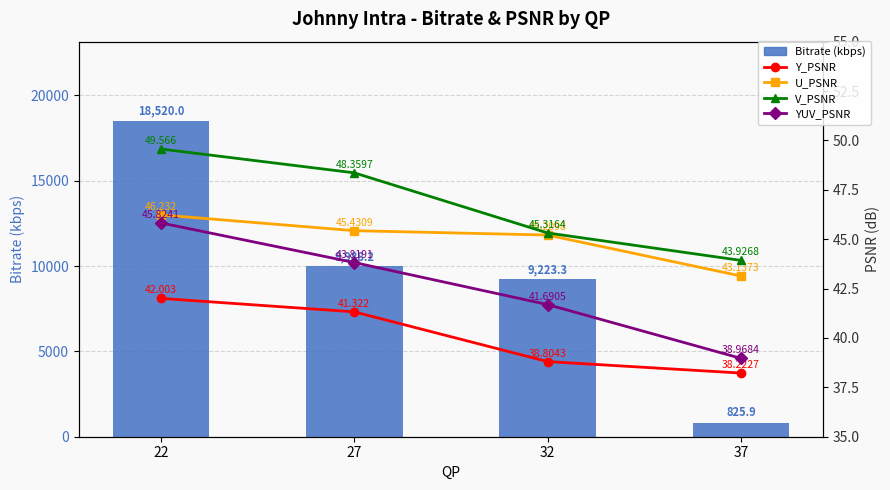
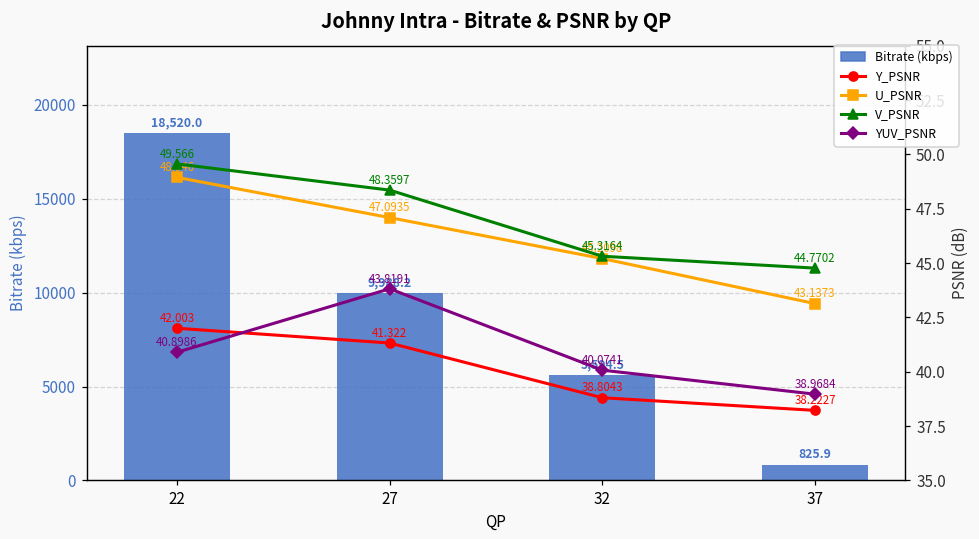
  {
    "Bitrate (kbps)": {
      "22": "18,520.0",
-     "32": "9,223.3",
+     "32": "5,594.5",
      "37": "825.9"
    },
    "Y_PSNR": {
      "22": "42.003",
      "27": "41.322",
      "32": "38.8043"
    },
    "U_PSNR": {
-     "22": "46.232",
-     "27": "45.4309",
+     "22": "48.946",
+     "27": "47.0935",
      "37": "43.1373"
    },
    "V_PSNR": {
      "22": "49.566",
      "27": "48.3597",
-     "37": "43.9268"
+     "37": "44.7702"
    },
    "YUV_PSNR": {
-     "22": "45.8241",
-     "32": "41.6905",
+     "22": "40.8986",
+     "32": "40.0741",
      "37": "38.9684"
    }
  }
